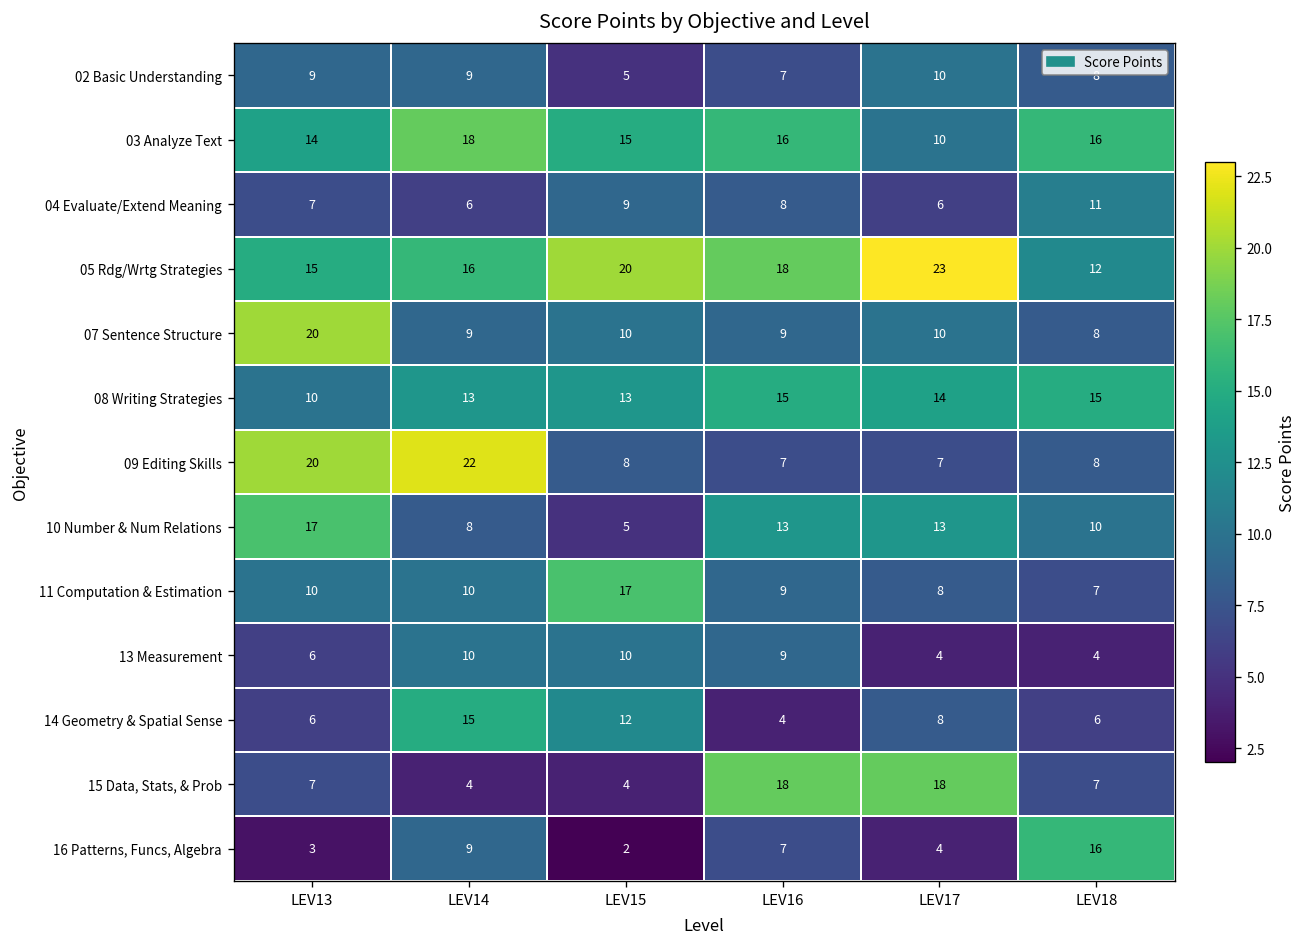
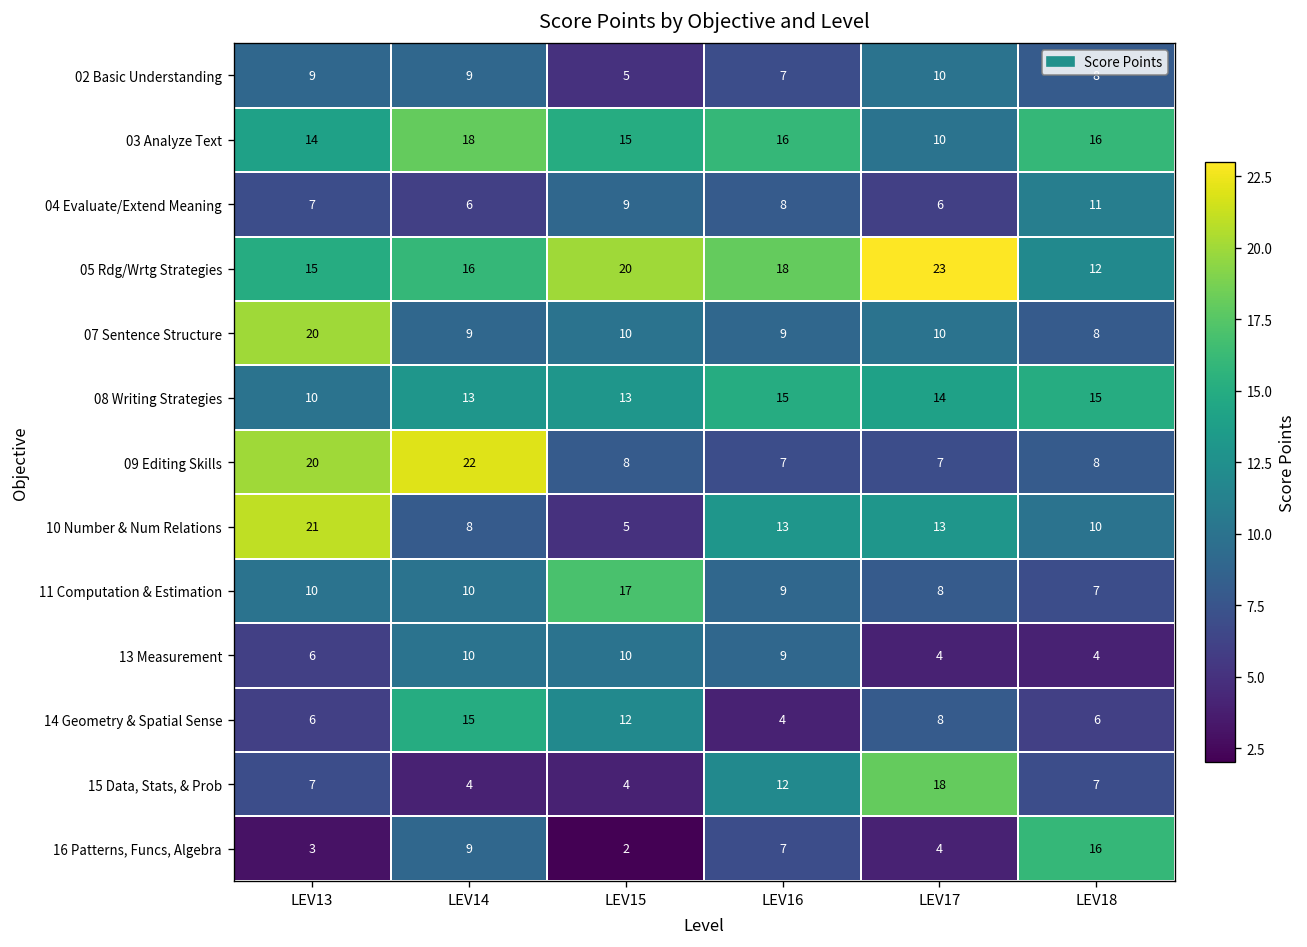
  {
    "02 Basic Understanding": {
      "LEV13": 9,
      "LEV14": 9,
      "LEV15": 5,
      "LEV16": 7,
      "LEV17": 10
    },
    "03 Analyze Text": {
      "LEV13": 14,
      "LEV14": 18,
      "LEV15": 15,
      "LEV16": 16,
      "LEV17": 10,
      "LEV18": 16
    },
    "04 Evaluate/Extend Meaning": {
      "LEV13": 7,
      "LEV14": 6,
      "LEV15": 9,
      "LEV16": 8,
      "LEV17": 6,
      "LEV18": 11
    },
    "05 Rdg/Wrtg Strategies": {
      "LEV13": 15,
      "LEV14": 16,
      "LEV15": 20,
      "LEV16": 18,
      "LEV17": 23,
      "LEV18": 12
    },
    "07 Sentence Structure": {
      "LEV13": 20,
      "LEV14": 9,
      "LEV15": 10,
      "LEV16": 9,
      "LEV17": 10,
      "LEV18": 8
    },
    "08 Writing Strategies": {
      "LEV13": 10,
      "LEV14": 13,
      "LEV15": 13,
      "LEV16": 15,
      "LEV17": 14,
      "LEV18": 15
    },
    "09 Editing Skills": {
      "LEV13": 20,
      "LEV14": 22,
      "LEV15": 8,
      "LEV16": 7,
      "LEV17": 7,
      "LEV18": 8
    },
    "10 Number & Num Relations": {
-     "LEV13": 17,
+     "LEV13": 21,
      "LEV14": 8,
      "LEV15": 5,
      "LEV16": 13,
      "LEV17": 13,
      "LEV18": 10
    },
    "11 Computation & Estimation": {
      "LEV13": 10,
      "LEV14": 10,
      "LEV15": 17,
      "LEV16": 9,
      "LEV17": 8,
      "LEV18": 7
    },
    "13 Measurement": {
      "LEV13": 6,
      "LEV14": 10,
      "LEV15": 10,
      "LEV16": 9,
      "LEV17": 4,
      "LEV18": 4
    },
    "14 Geometry & Spatial Sense": {
      "LEV13": 6,
      "LEV14": 15,
      "LEV15": 12,
      "LEV16": 4,
      "LEV17": 8,
      "LEV18": 6
    },
    "15 Data, Stats, & Prob": {
      "LEV13": 7,
      "LEV14": 4,
      "LEV15": 4,
-     "LEV16": 18,
+     "LEV16": 12,
      "LEV17": 18,
      "LEV18": 7
    },
    "16 Patterns, Funcs, Algebra": {
      "LEV13": 3,
      "LEV14": 9,
      "LEV15": 2,
      "LEV16": 7,
      "LEV17": 4,
      "LEV18": 16
    }
  }
